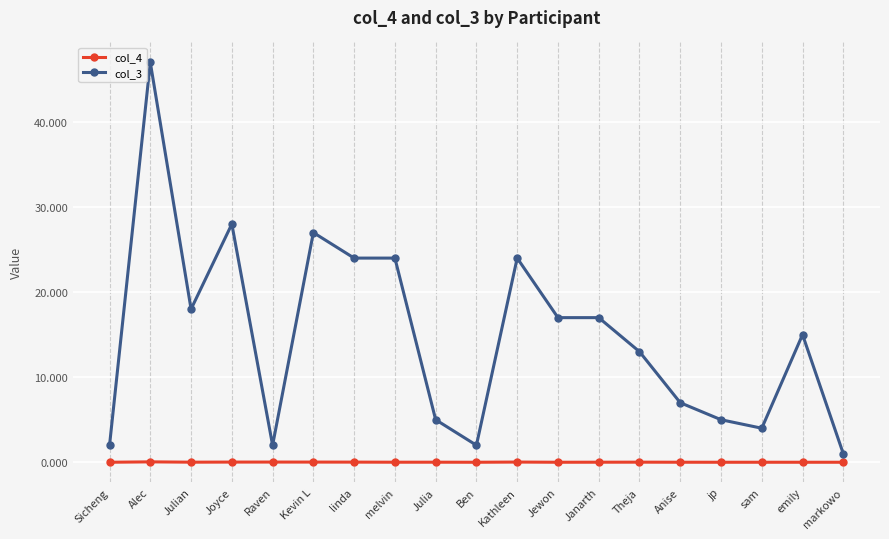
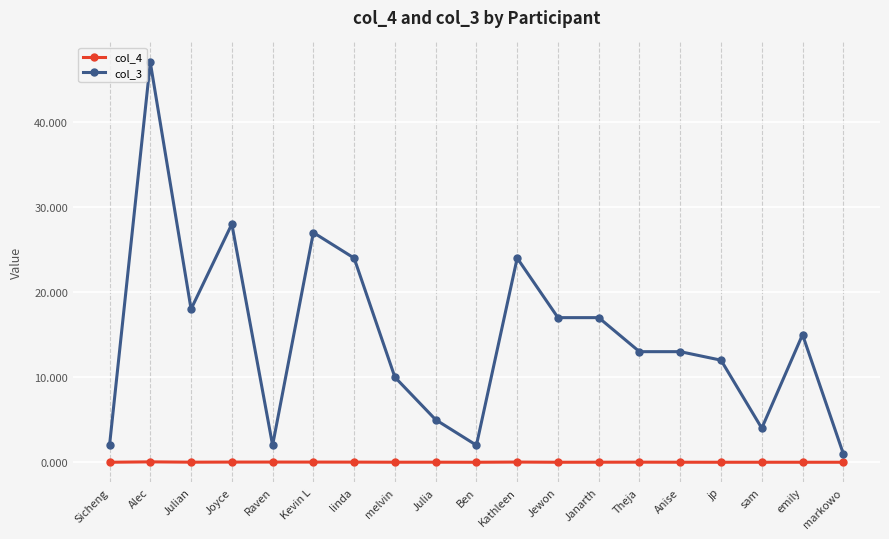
  {
    "col_4": {
      "Sicheng": 0,
      "Alec": 0,
      "Julian": 0,
      "Joyce": 0,
      "Raven": 0,
      "Kevin L": 0,
      "linda": 0,
      "melvin": 0,
      "Julia": 0,
      "Ben": 0,
      "Kathleen": 0,
      "Jewon": 0,
      "Janarth": 0,
      "Theja": 0,
      "Anise": 0,
      "jp": 0,
      "sam": 0,
      "emily": 0,
      "markowo": 0
    },
    "col_3": {
      "Sicheng": 2,
      "Alec": 47,
      "Julian": 18,
      "Joyce": 28,
      "Raven": 2,
      "Kevin L": 27,
      "linda": 24,
-     "melvin": 24,
+     "melvin": 10,
      "Julia": 5,
      "Ben": 2,
      "Kathleen": 24,
      "Jewon": 17,
      "Janarth": 17,
      "Theja": 13,
-     "Anise": 7,
-     "jp": 5,
+     "Anise": 13,
+     "jp": 12,
      "sam": 4,
      "emily": 15,
      "markowo": 1
    }
  }
